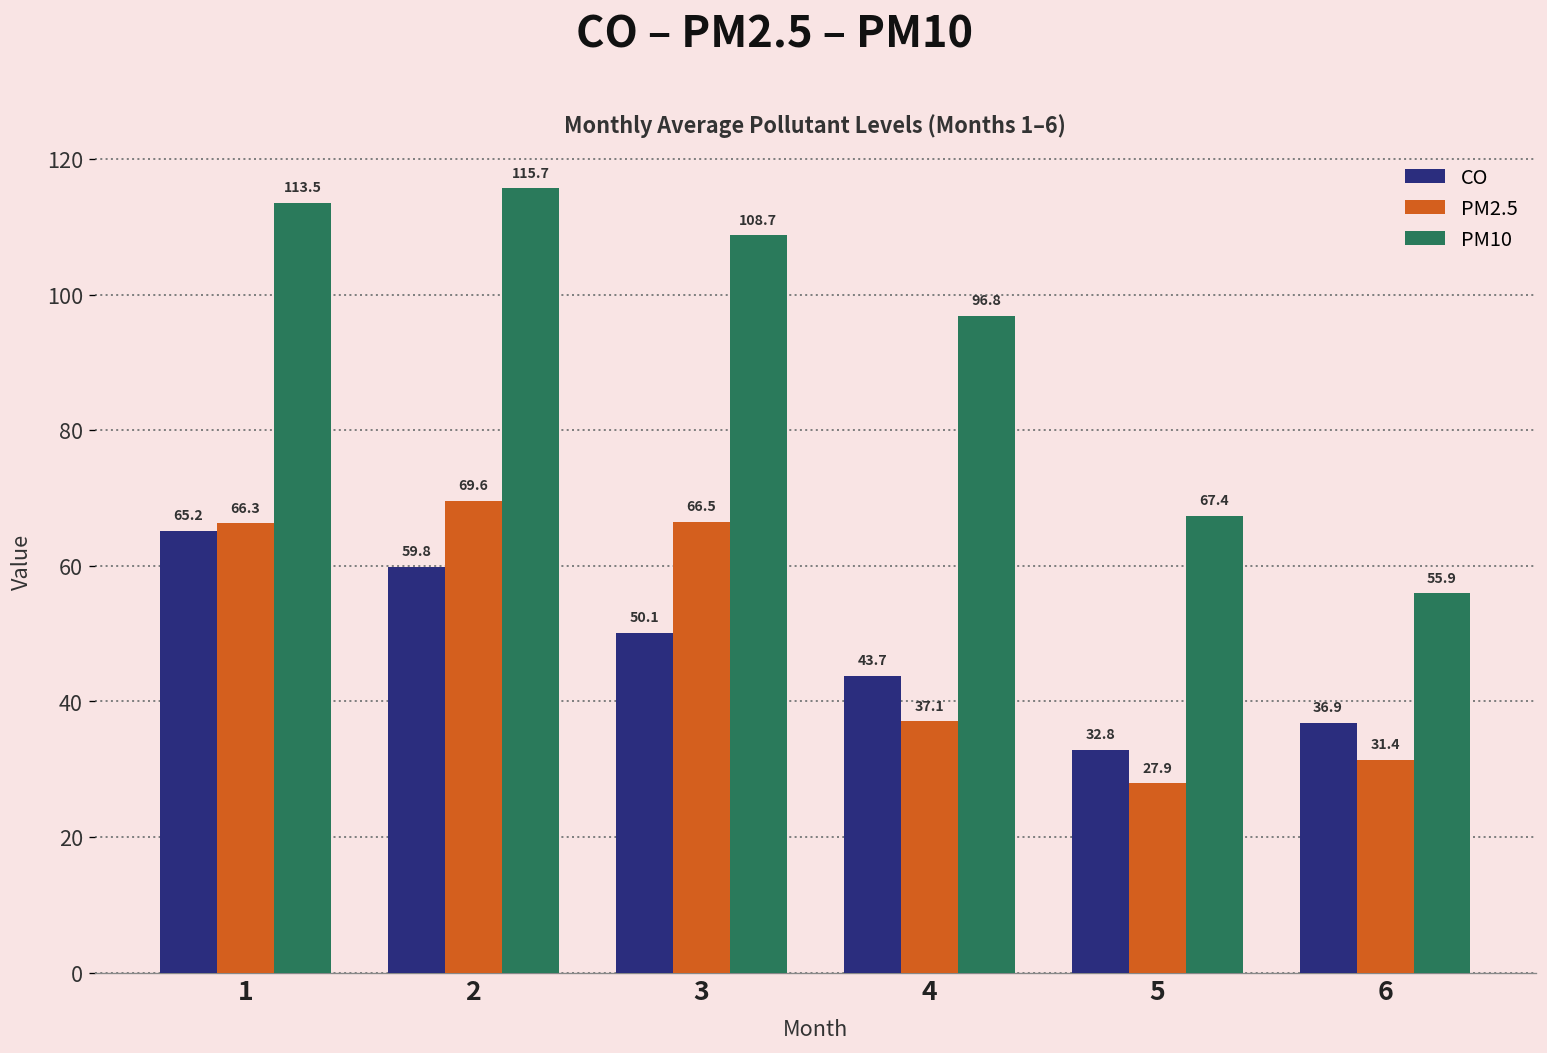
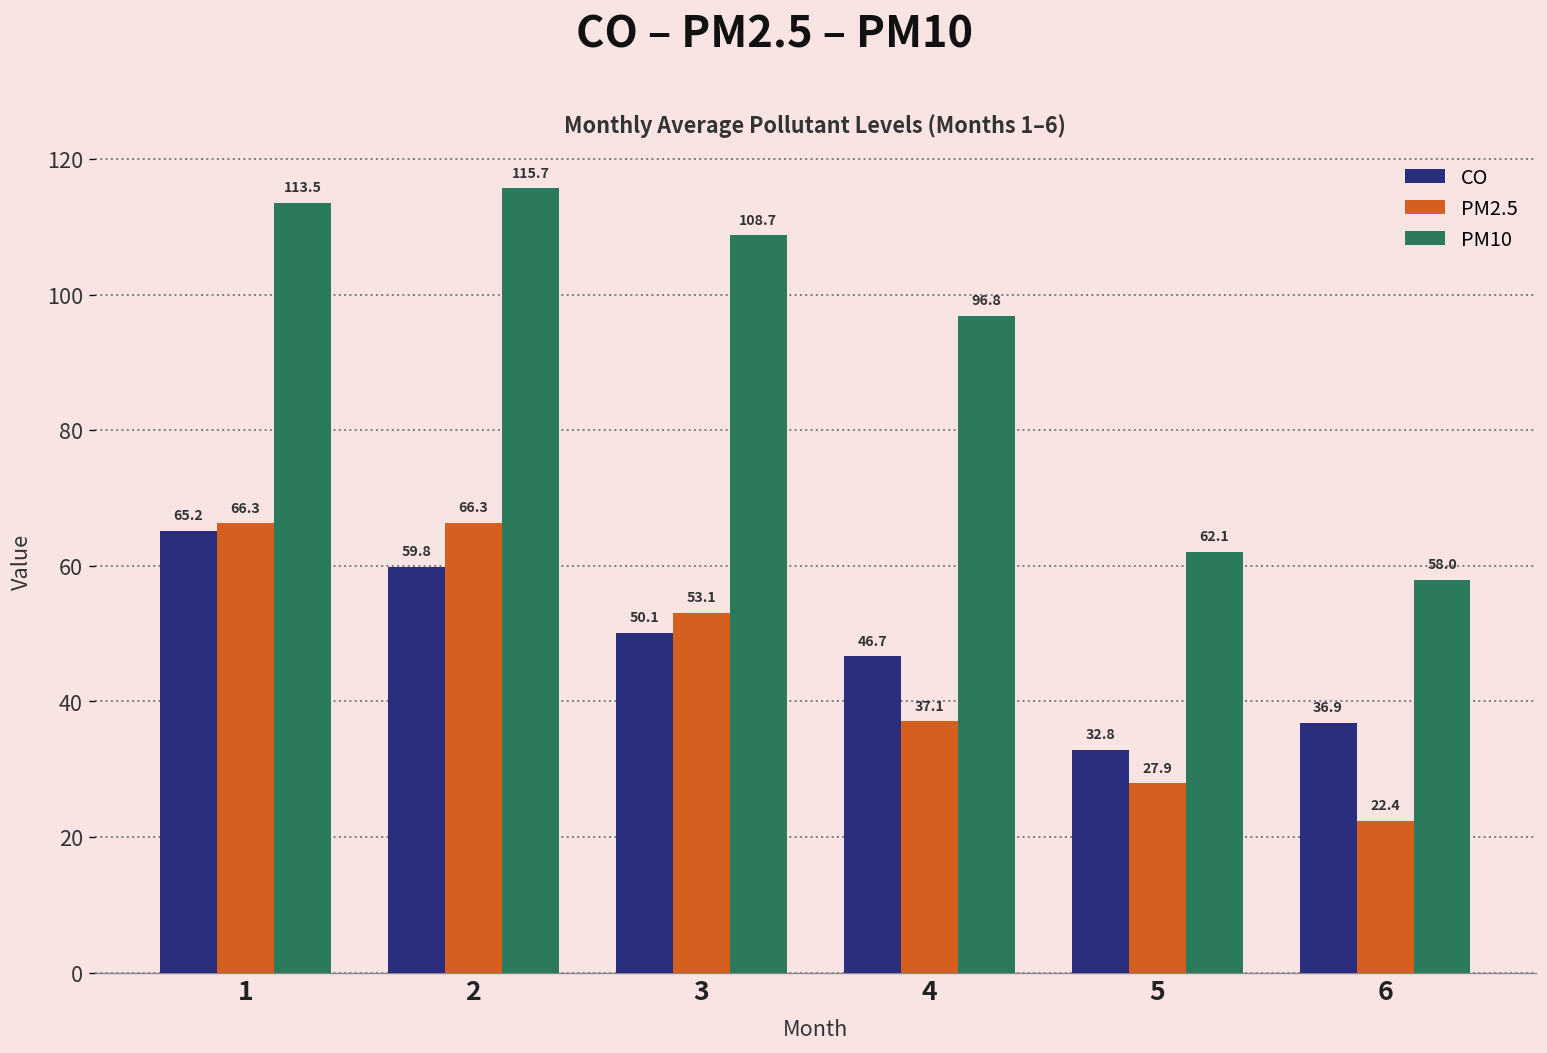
  {
    "CO": {
      "1": 65.2,
      "2": 59.8,
      "3": 50.1,
-     "4": 43.7,
+     "4": 46.7,
      "5": 32.8,
      "6": 36.9
    },
    "PM2.5": {
      "1": 66.3,
-     "2": 69.6,
-     "3": 66.5,
+     "2": 66.3,
+     "3": 53.1,
      "4": 37.1,
      "5": 27.9,
-     "6": 31.4
+     "6": 22.4
    },
    "PM10": {
      "1": 113.5,
      "2": 115.7,
      "3": 108.7,
      "4": 96.8,
-     "5": 67.4,
-     "6": 55.9
+     "5": 62.1,
+     "6": 58.0
    }
  }
